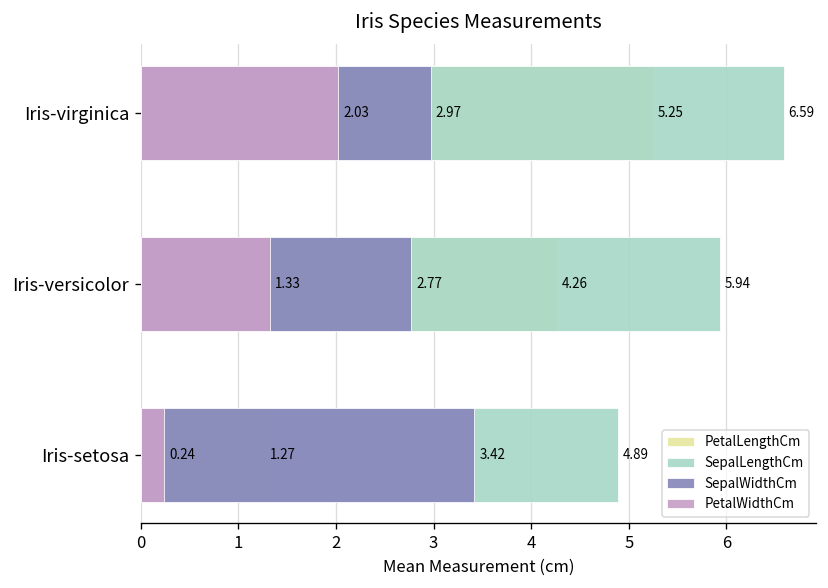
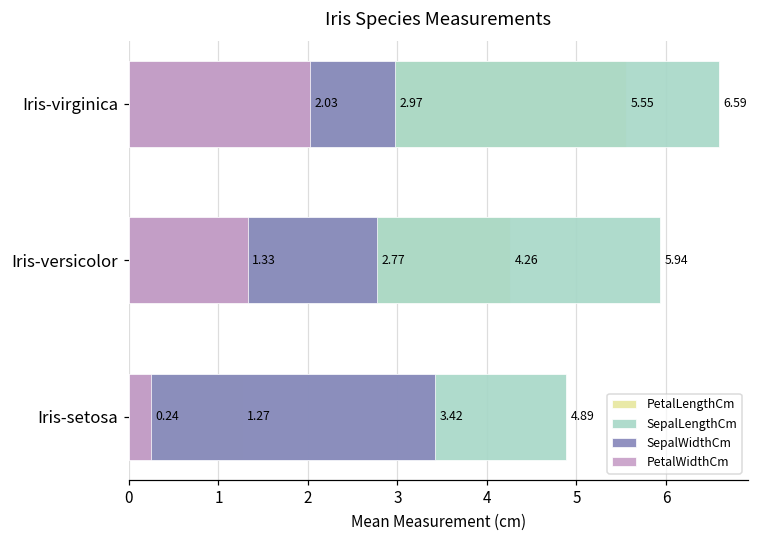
  {
    "PetalLengthCm": {
-     "Iris-virginica": 5.25
+     "Iris-virginica": 5.55
    },
    "SepalLengthCm": {
      "Iris-virginica": 6.59,
      "Iris-versicolor": 5.94,
      "Iris-setosa": 4.89
    }
  }
